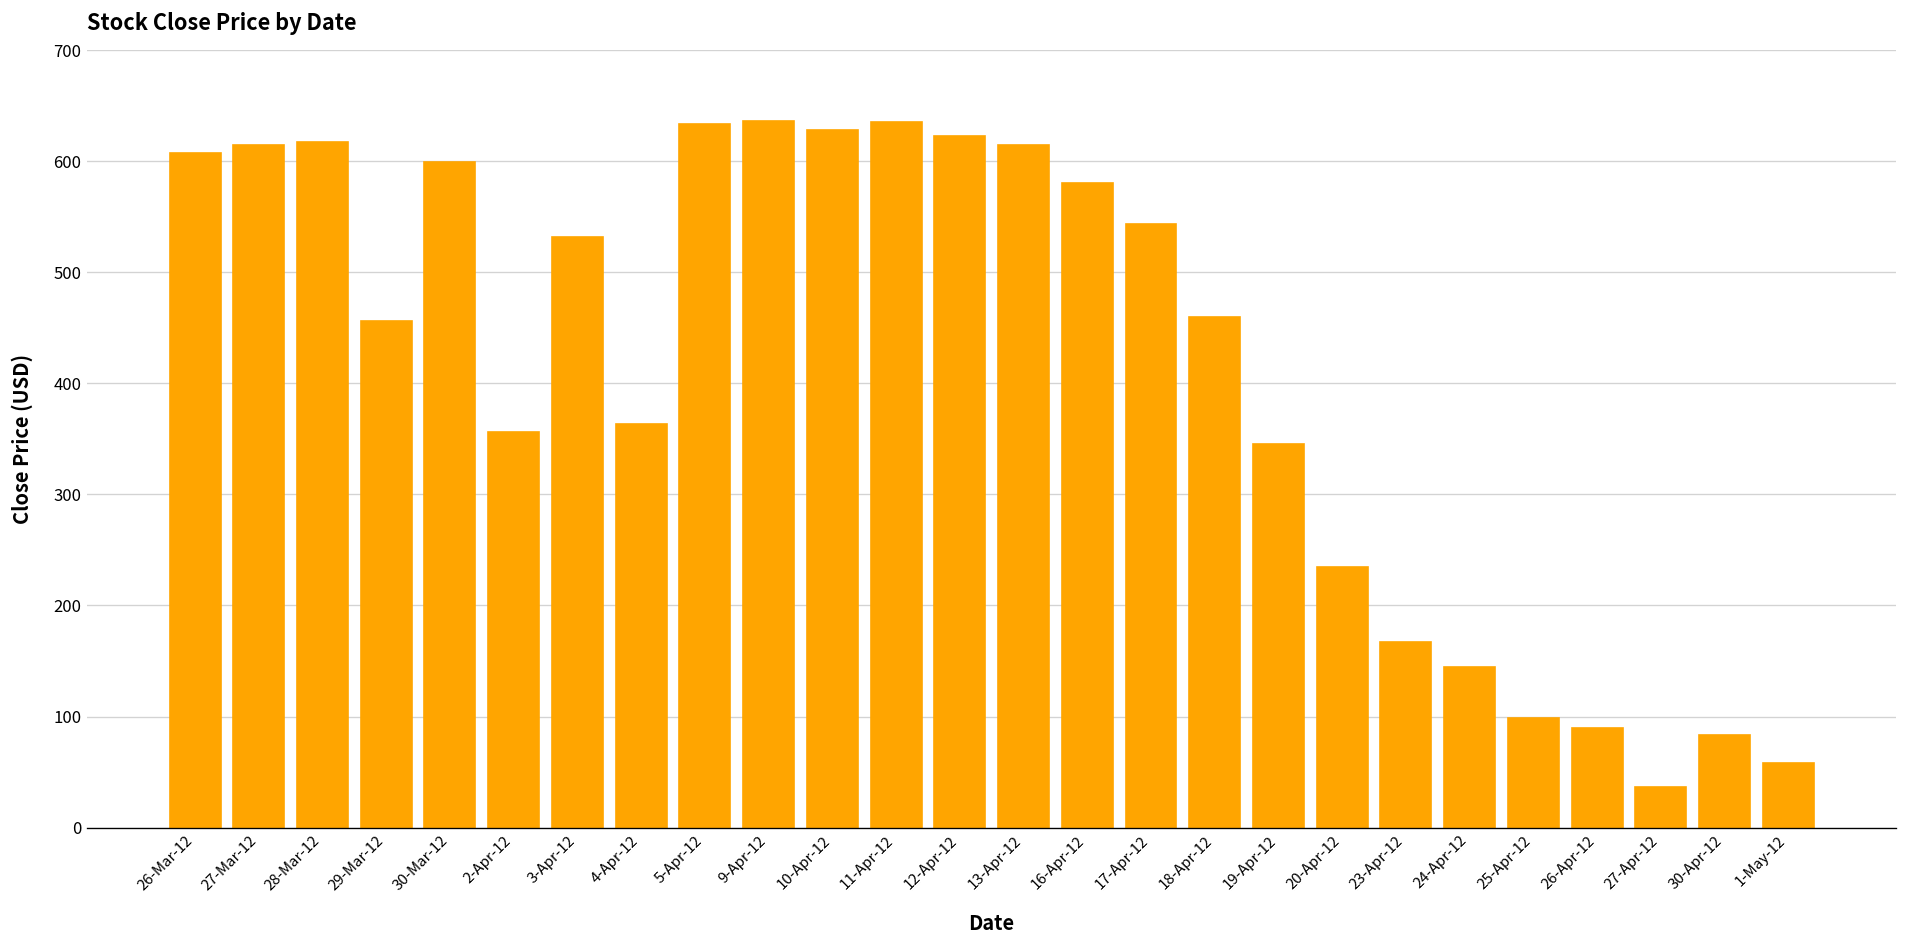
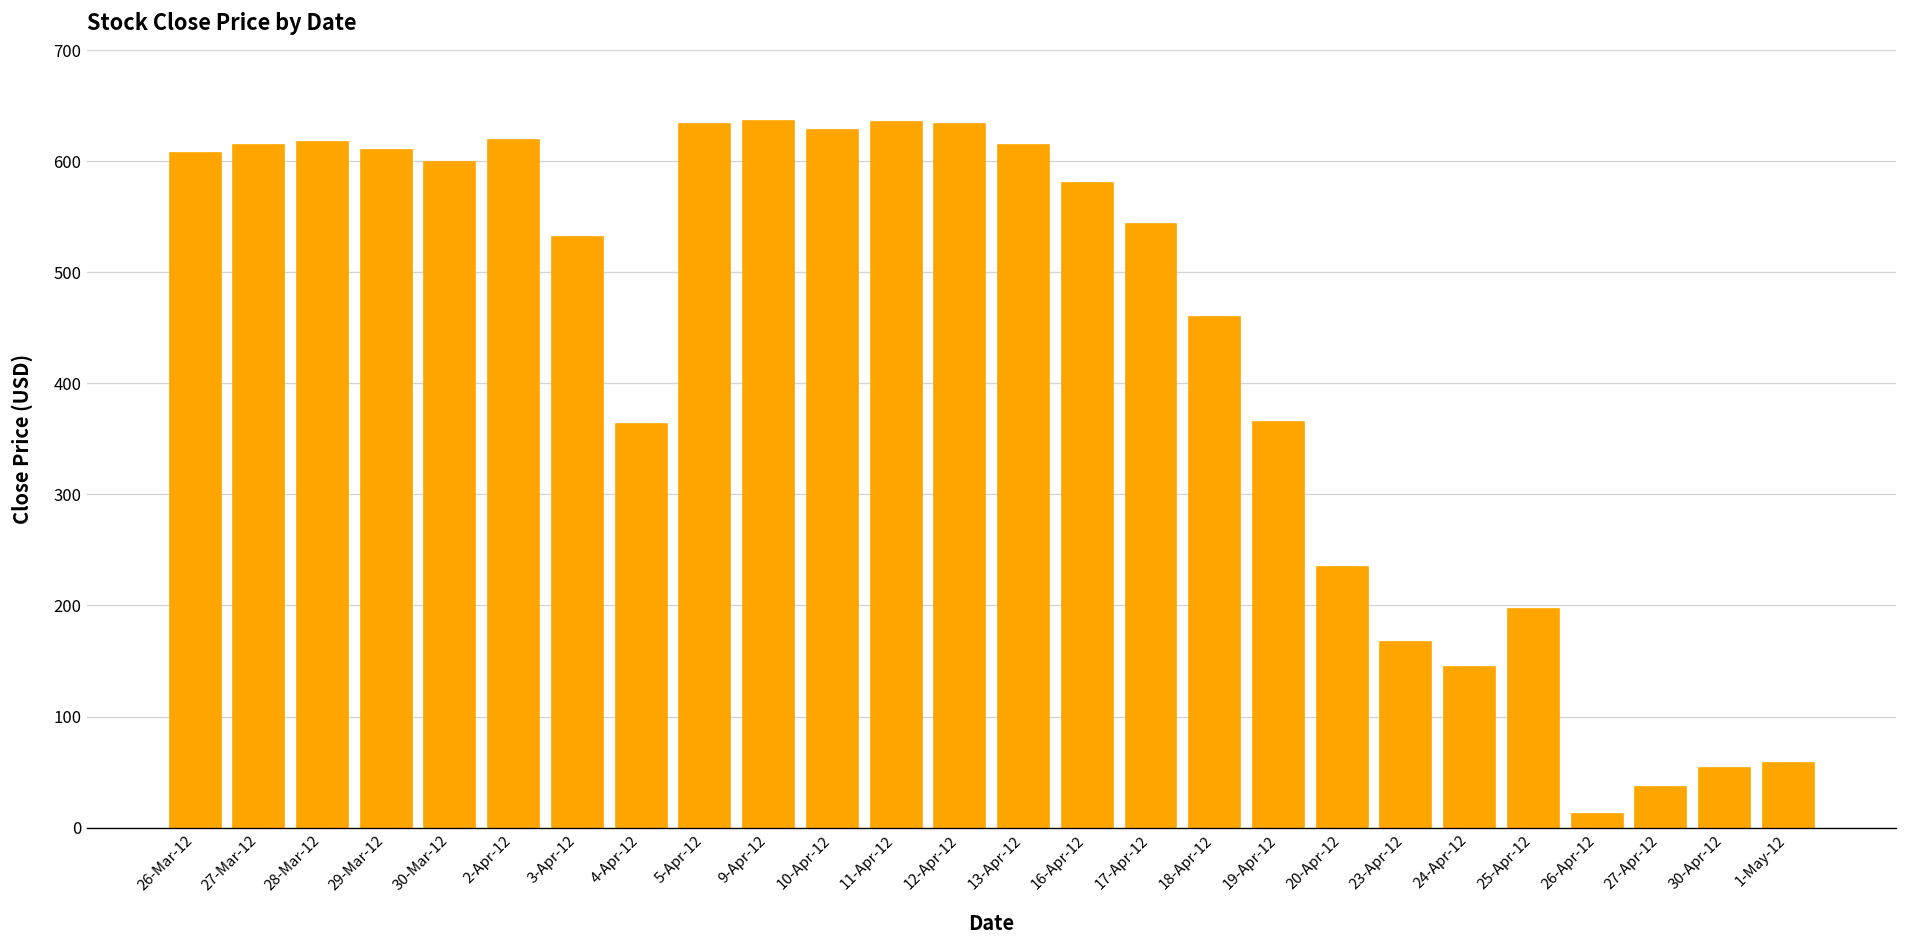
  {
    "26-Mar-12": 610,
    "27-Mar-12": 610,
    "28-Mar-12": 620,
-   "29-Mar-12": 460,
+   "29-Mar-12": 610,
    "30-Mar-12": 600,
-   "2-Apr-12": 360,
+   "2-Apr-12": 620,
    "3-Apr-12": 530,
    "4-Apr-12": 360,
    "5-Apr-12": 630,
    "9-Apr-12": 640,
    "10-Apr-12": 630,
    "11-Apr-12": 640,
-   "12-Apr-12": 620,
+   "12-Apr-12": 630,
    "13-Apr-12": 610,
    "16-Apr-12": 580,
    "17-Apr-12": 540,
    "18-Apr-12": 460,
-   "19-Apr-12": 350,
+   "19-Apr-12": 370,
    "20-Apr-12": 230,
    "23-Apr-12": 170,
    "24-Apr-12": 140,
-   "25-Apr-12": 100,
-   "26-Apr-12": 90,
+   "25-Apr-12": 200,
+   "26-Apr-12": 10,
    "27-Apr-12": 40,
-   "30-Apr-12": 80,
+   "30-Apr-12": 50,
    "1-May-12": 60
  }
